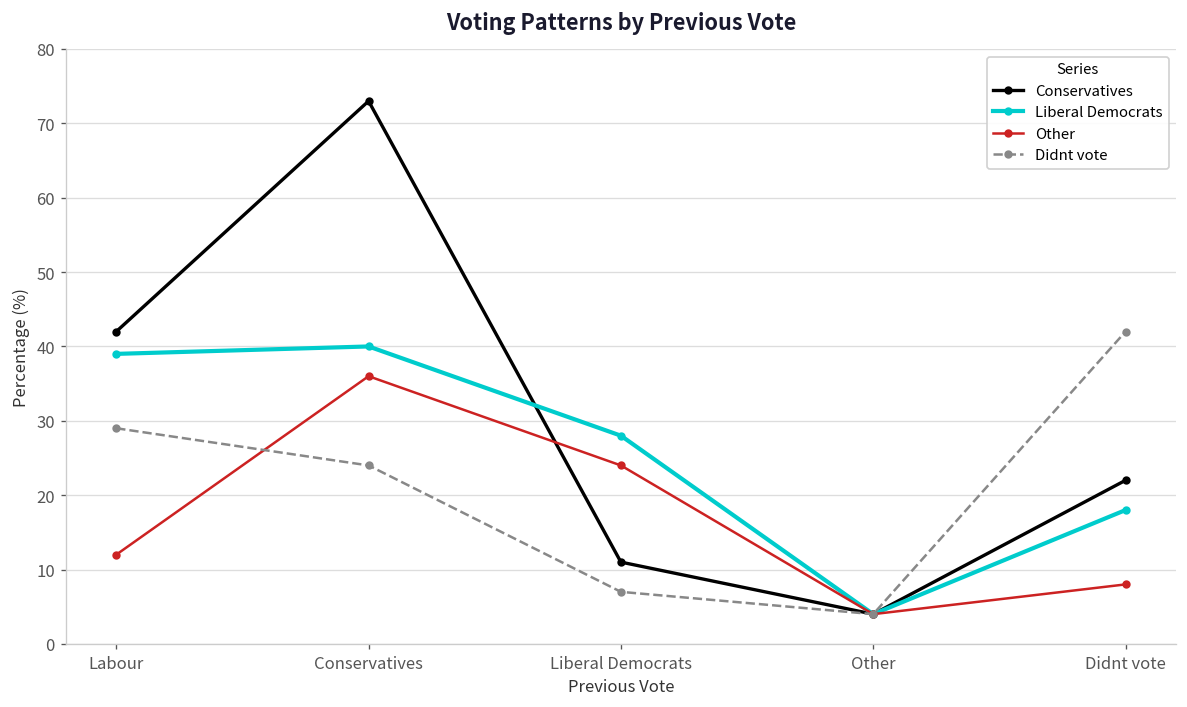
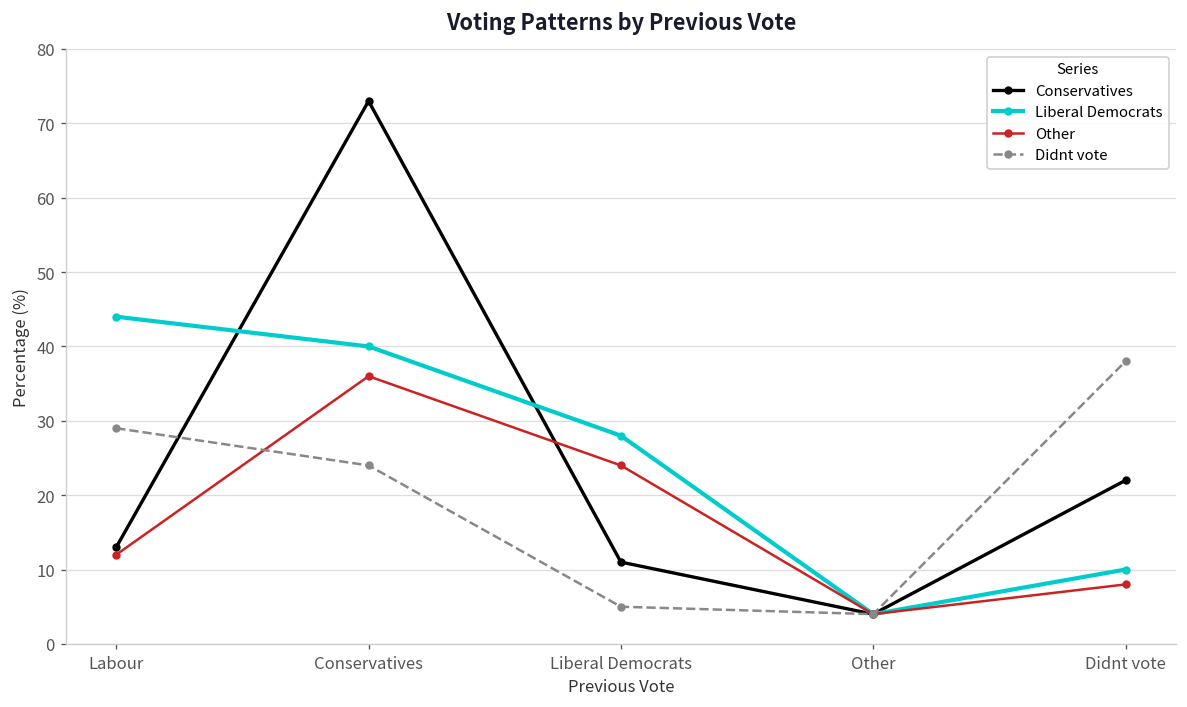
  {
    "Conservatives": {
-     "Labour": 42,
+     "Labour": 13,
      "Conservatives": 73,
      "Liberal Democrats": 11,
      "Didnt vote": 22
    },
    "Liberal Democrats": {
-     "Labour": 39,
+     "Labour": 44,
      "Conservatives": 40,
      "Liberal Democrats": 28,
-     "Didnt vote": 18
+     "Didnt vote": 10
    },
    "Other": {
      "Labour": 12,
      "Conservatives": 36,
      "Liberal Democrats": 24,
      "Didnt vote": 8
    },
    "Didnt vote": {
      "Labour": 29,
      "Conservatives": 24,
-     "Liberal Democrats": 7,
-     "Didnt vote": 42
+     "Liberal Democrats": 5,
+     "Didnt vote": 38
    }
  }
